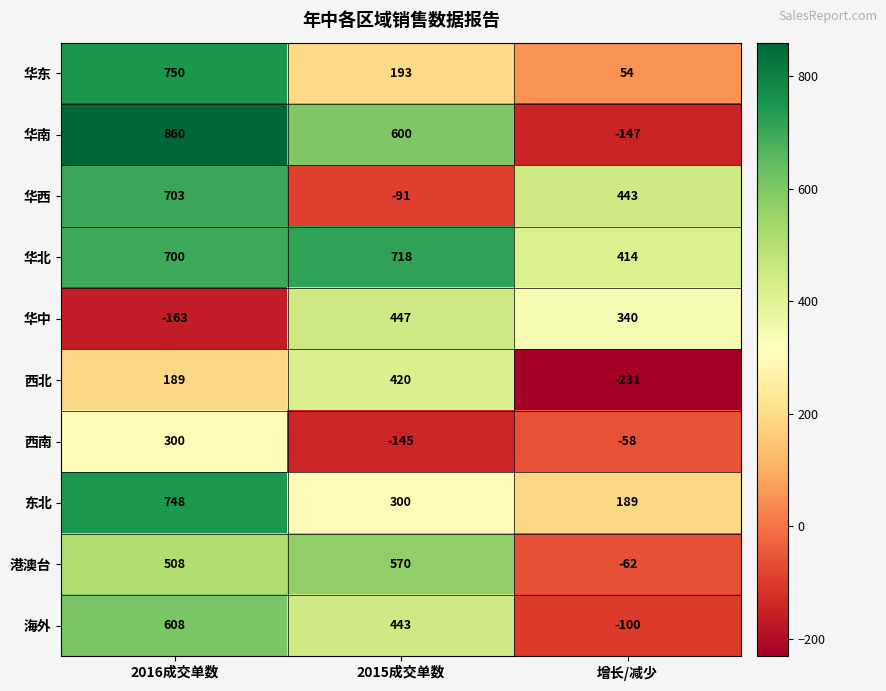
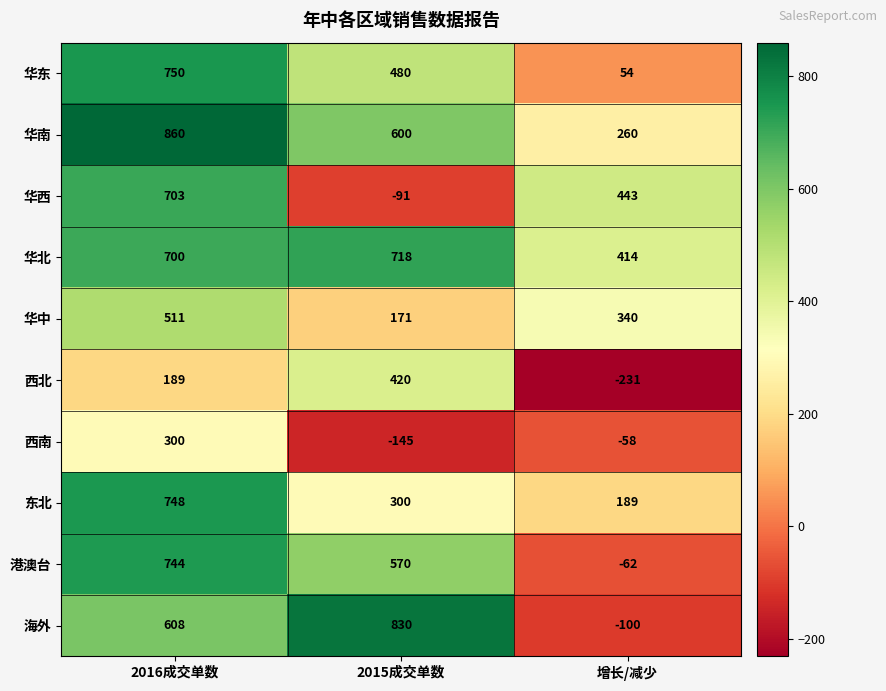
  {
    "华东": {
      "2016成交单数": 750,
-     "2015成交单数": 193,
+     "2015成交单数": 480,
      "增长/减少": 54
    },
    "华南": {
      "2016成交单数": 860,
      "2015成交单数": 600,
-     "增长/减少": -147
+     "增长/减少": 260
    },
    "华西": {
      "2016成交单数": 703,
      "2015成交单数": -91,
      "增长/减少": 443
    },
    "华北": {
      "2016成交单数": 700,
      "2015成交单数": 718,
      "增长/减少": 414
    },
    "华中": {
-     "2016成交单数": -163,
-     "2015成交单数": 447,
+     "2016成交单数": 511,
+     "2015成交单数": 171,
      "增长/减少": 340
    },
    "西北": {
      "2016成交单数": 189,
      "2015成交单数": 420,
      "增长/减少": -231
    },
    "西南": {
      "2016成交单数": 300,
      "2015成交单数": -145,
      "增长/减少": -58
    },
    "东北": {
      "2016成交单数": 748,
      "2015成交单数": 300,
      "增长/减少": 189
    },
    "港澳台": {
-     "2016成交单数": 508,
+     "2016成交单数": 744,
      "2015成交单数": 570,
      "增长/减少": -62
    },
    "海外": {
      "2016成交单数": 608,
-     "2015成交单数": 443,
+     "2015成交单数": 830,
      "增长/减少": -100
    }
  }
